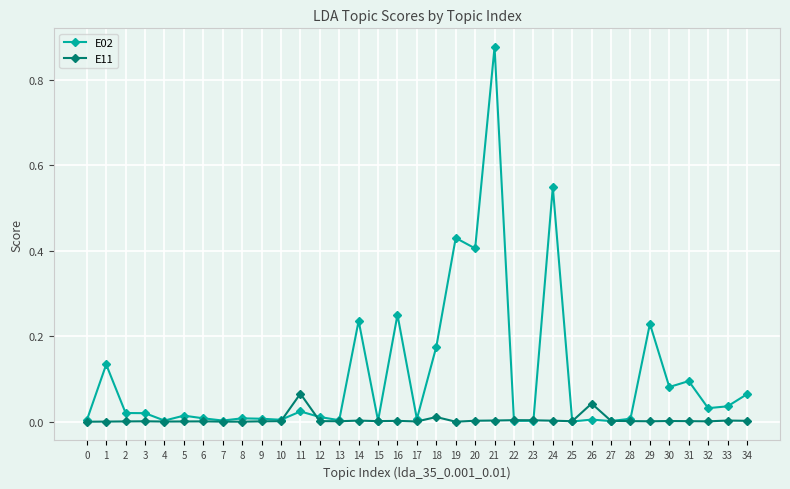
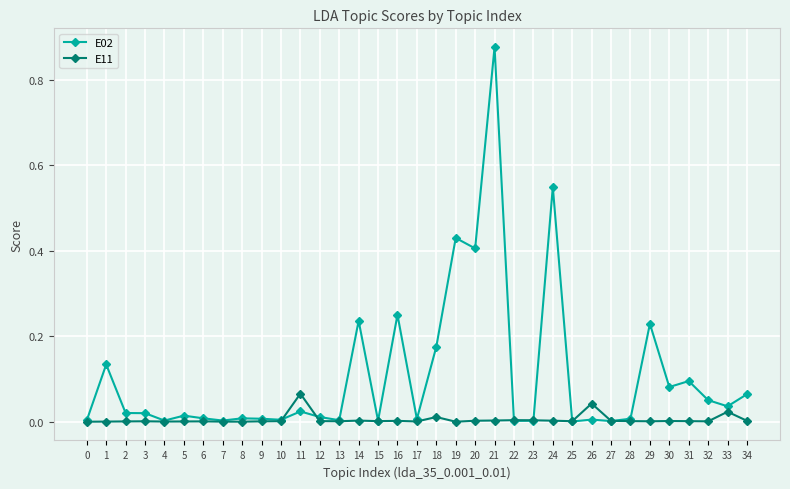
  {
    "E02": {
      "1": 0.13,
      "2": 0.02,
      "3": 0.02,
      "5": 0.01,
      "6": 0.01,
      "8": 0.01,
      "9": 0.01,
      "11": 0.02,
      "12": 0.01,
      "14": 0.24,
      "16": 0.25,
      "18": 0.18,
      "19": 0.43,
      "20": 0.41,
      "21": 0.88,
      "24": 0.55,
      "26": 0.01,
      "29": 0.23,
      "30": 0.08,
      "31": 0.10,
-     "32": 0.03,
+     "32": 0.05,
      "33": 0.04,
      "34": 0.06
    },
    "E11": {
      "1": 0.00,
      "2": 0.00,
      "3": 0.00,
      "5": 0.00,
      "6": 0.00,
      "8": 0.00,
      "9": 0.00,
      "11": 0.07,
      "12": 0.00,
      "14": 0.00,
      "16": 0.00,
      "18": 0.01,
      "19": 0.00,
      "20": 0.00,
      "21": 0.00,
      "24": 0.00,
      "26": 0.04,
      "29": 0.00,
      "30": 0.00,
      "31": 0.00,
      "32": 0.00,
-     "33": 0.00,
+     "33": 0.02,
      "34": 0.00
    }
  }
